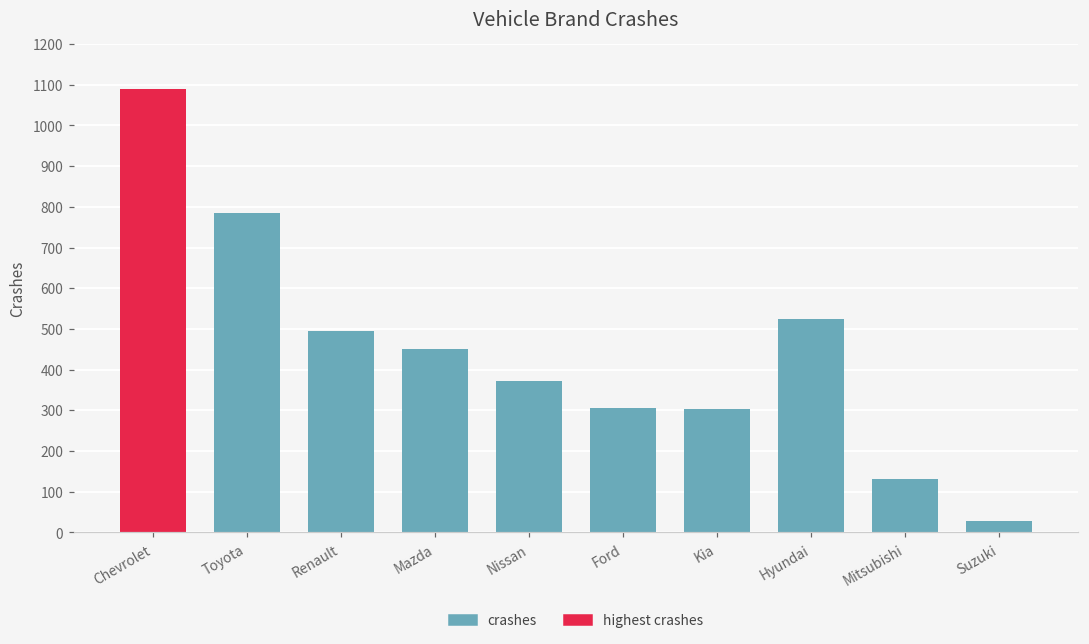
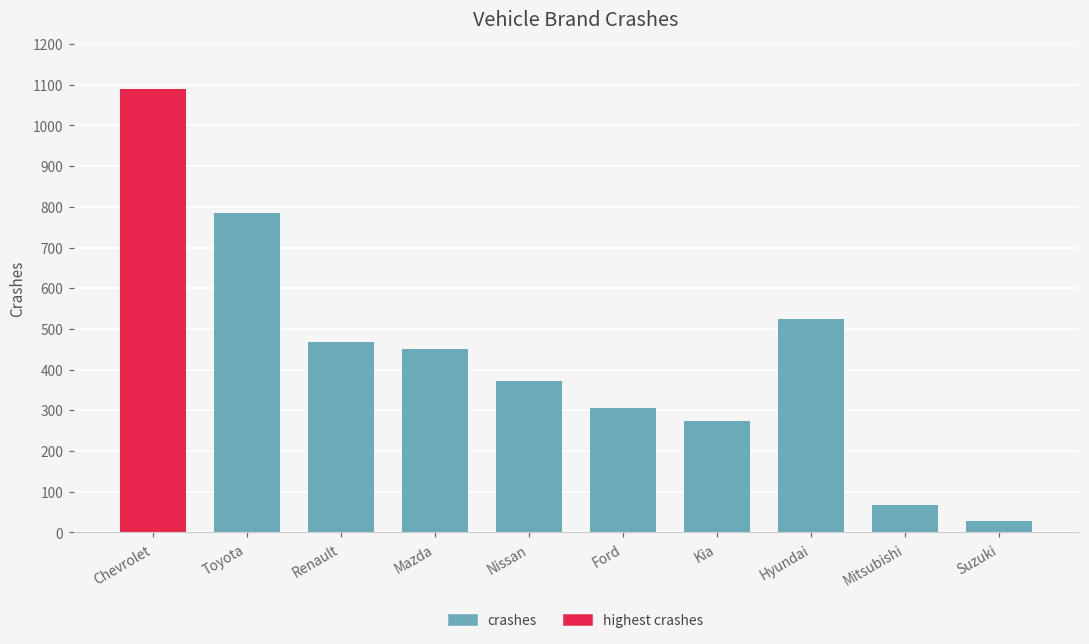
  {
    "Chevrolet": 1090,
    "Toyota": 790,
-   "Renault": 490,
+   "Renault": 470,
    "Mazda": 450,
    "Nissan": 370,
    "Ford": 310,
-   "Kia": 300,
+   "Kia": 270,
    "Hyundai": 520,
-   "Mitsubishi": 130,
+   "Mitsubishi": 70,
    "Suzuki": 30
  }
